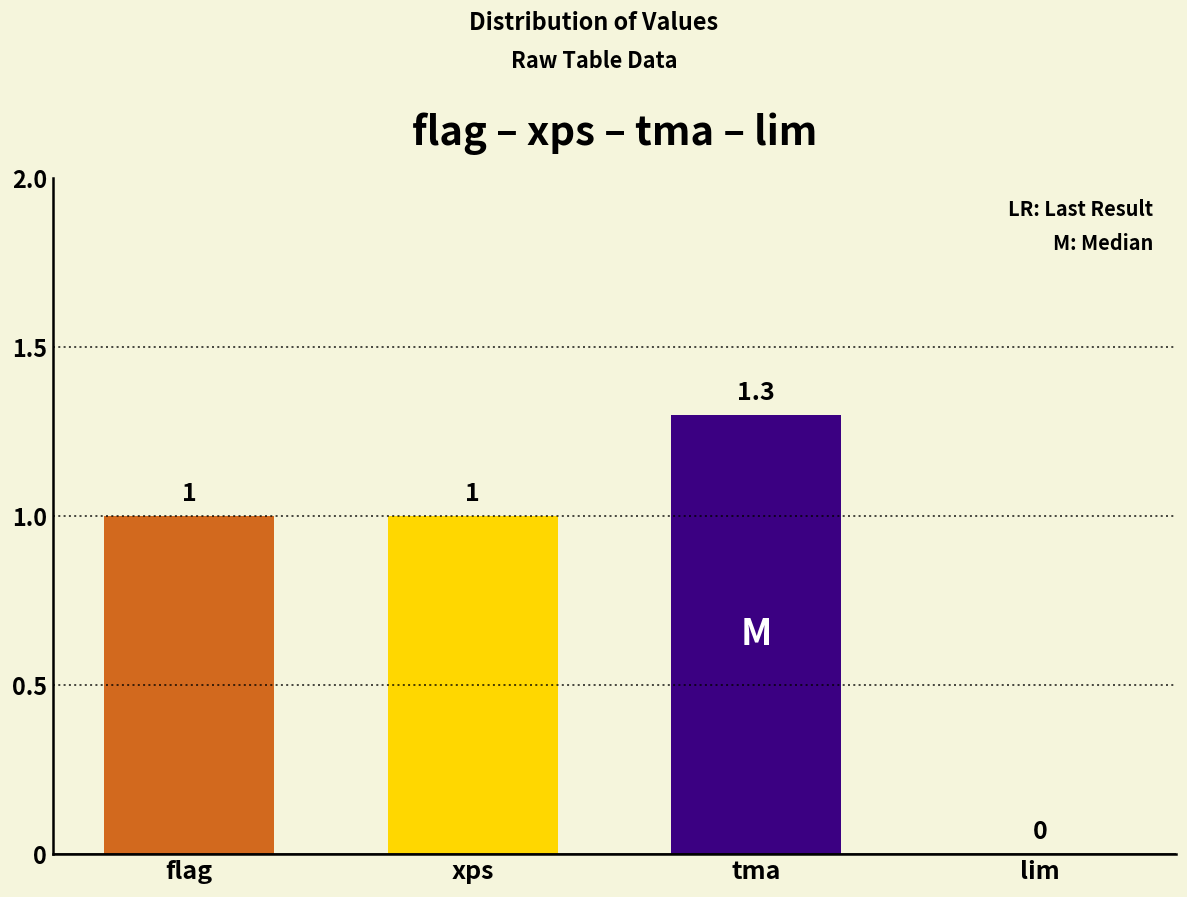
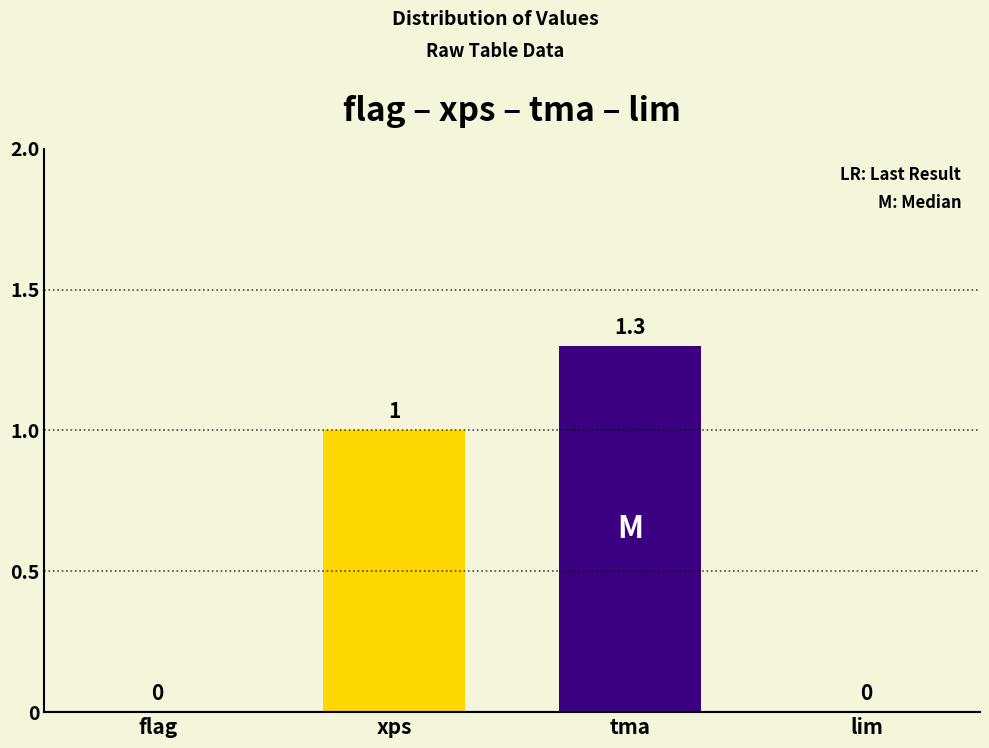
  {
-   "flag": 1,
+   "flag": 0,
    "xps": 1,
    "tma": 1.3,
    "lim": 0
  }
